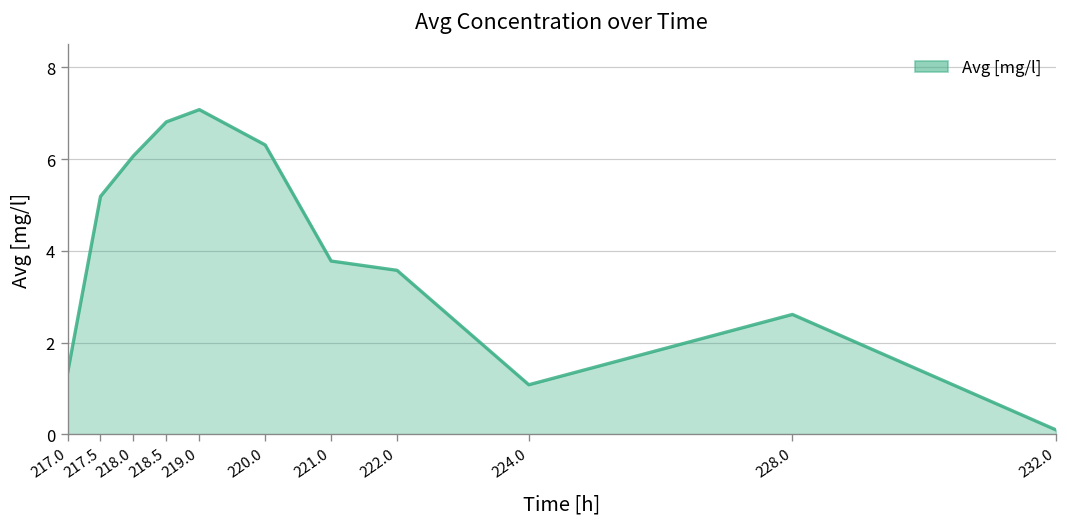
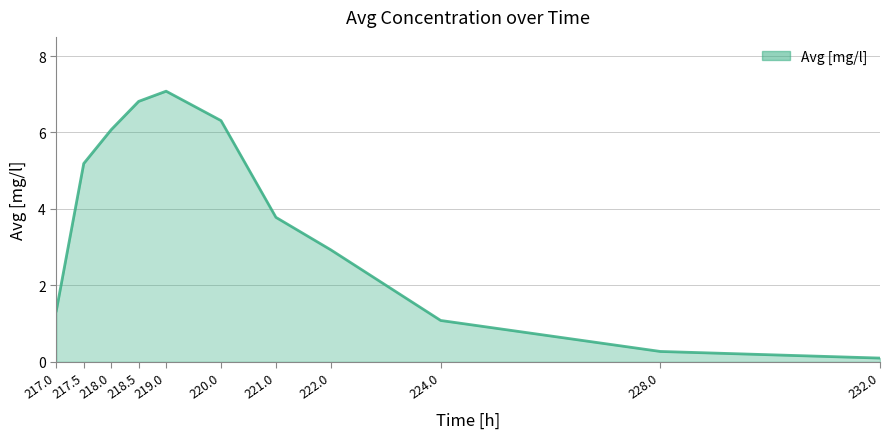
  {
    "217.0": 1.3,
    "217.5": 5.2,
    "218.0": 6.1,
    "218.5": 6.8,
    "219.0": 7.1,
    "220.0": 6.3,
    "221.0": 3.8,
-   "222.0": 3.6,
+   "222.0": 2.9,
    "224.0": 1.1,
-   "228.0": 2.6,
+   "228.0": 0.3,
    "232.0": 0.1
  }
